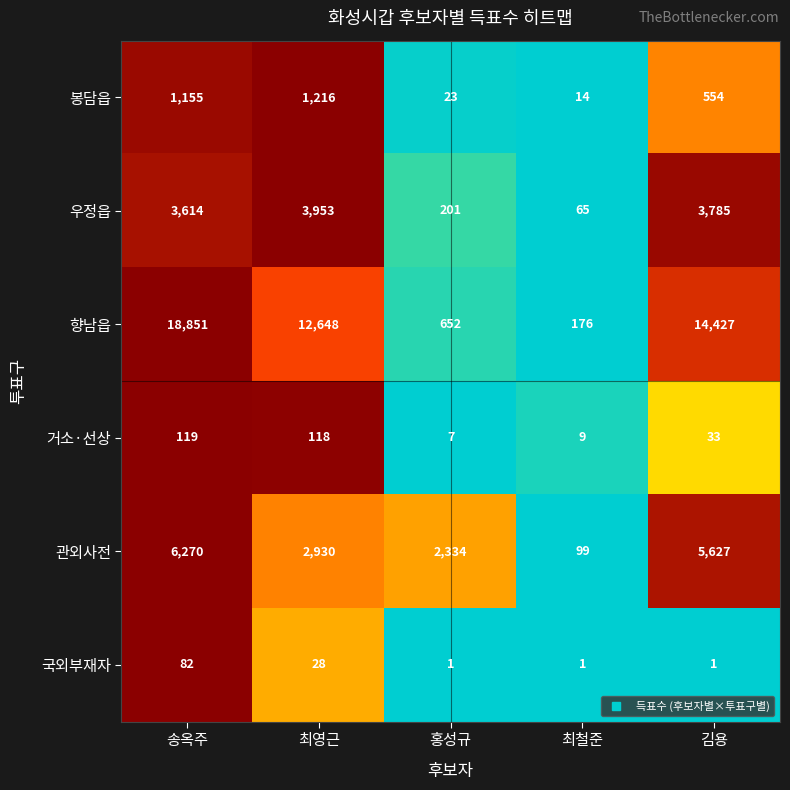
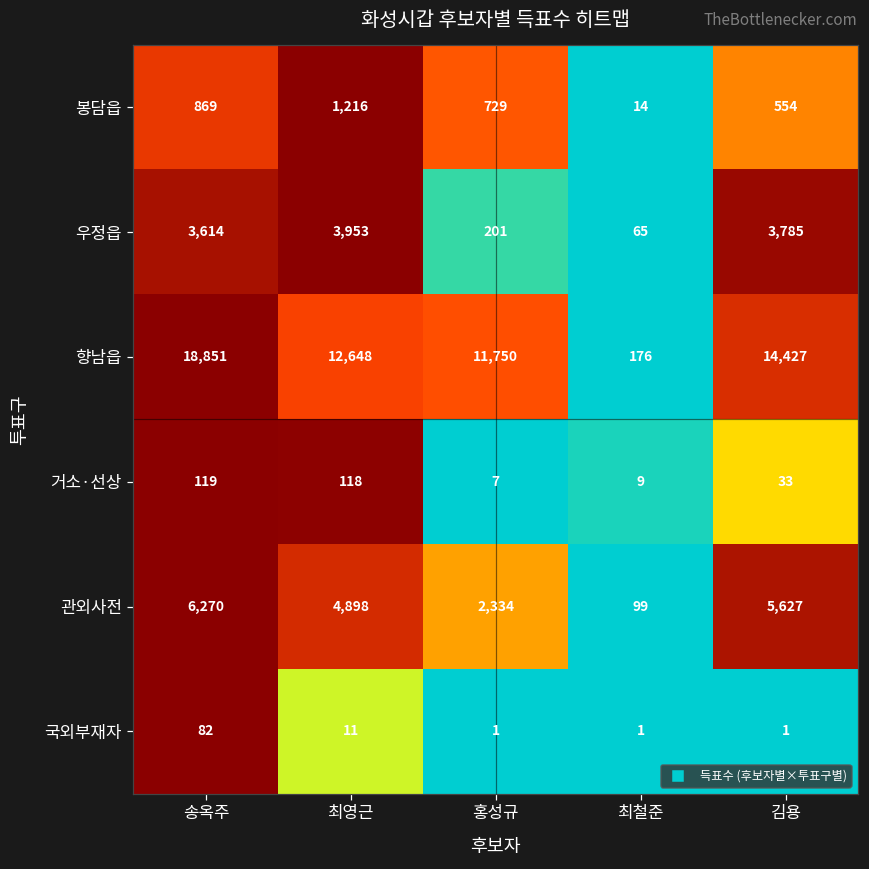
  {
    "봉담읍": {
-     "송옥주": "1,155",
+     "송옥주": "869",
      "최영근": "1,216",
-     "홍성규": "23",
+     "홍성규": "729",
      "최철준": "14",
      "김용": "554"
    },
    "우정읍": {
      "송옥주": "3,614",
      "최영근": "3,953",
      "홍성규": "201",
      "최철준": "65",
      "김용": "3,785"
    },
    "향남읍": {
      "송옥주": "18,851",
      "최영근": "12,648",
-     "홍성규": "652",
+     "홍성규": "11,750",
      "최철준": "176",
      "김용": "14,427"
    },
    "거소·선상": {
      "송옥주": "119",
      "최영근": "118",
      "홍성규": "7",
      "최철준": "9",
      "김용": "33"
    },
    "관외사전": {
      "송옥주": "6,270",
-     "최영근": "2,930",
+     "최영근": "4,898",
      "홍성규": "2,334",
      "최철준": "99",
      "김용": "5,627"
    },
    "국외부재자": {
      "송옥주": "82",
-     "최영근": "28",
+     "최영근": "11",
      "홍성규": "1",
      "최철준": "1",
      "김용": "1"
    }
  }
